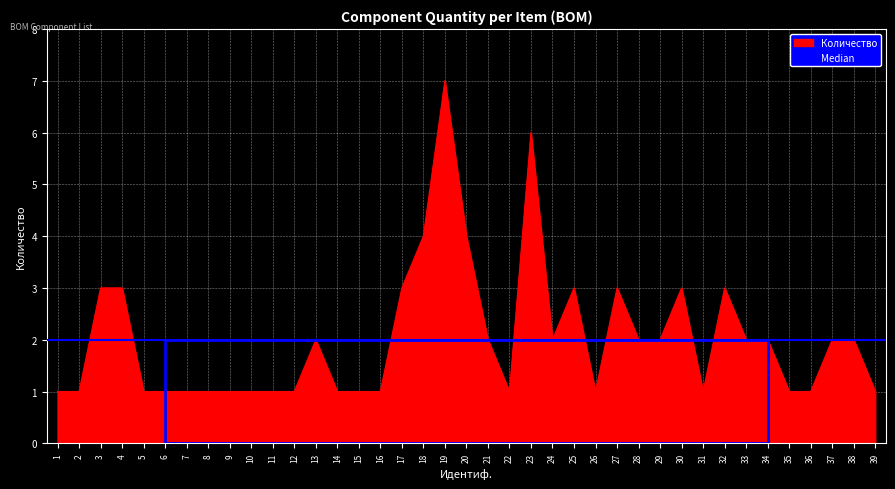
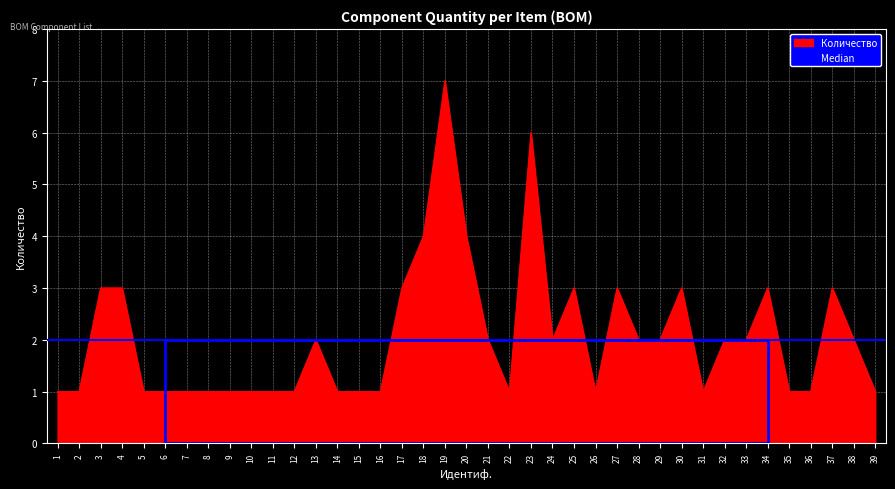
  {
    "1": 1,
    "2": 1,
    "3": 3,
    "4": 3,
    "5": 1,
    "6": 1,
    "7": 1,
    "8": 1,
    "9": 1,
    "10": 1,
    "11": 1,
    "12": 1,
    "13": 2,
    "14": 1,
    "15": 1,
    "16": 1,
    "17": 3,
    "18": 4,
    "19": 7,
    "20": 4,
    "21": 2,
    "22": 1,
    "23": 6,
    "24": 2,
    "25": 3,
    "26": 1,
    "27": 3,
    "28": 2,
    "29": 2,
    "30": 3,
    "31": 1,
-   "32": 3,
+   "32": 2,
    "33": 2,
-   "34": 2,
+   "34": 3,
    "35": 1,
    "36": 1,
-   "37": 2,
+   "37": 3,
    "38": 2,
    "39": 1
  }
